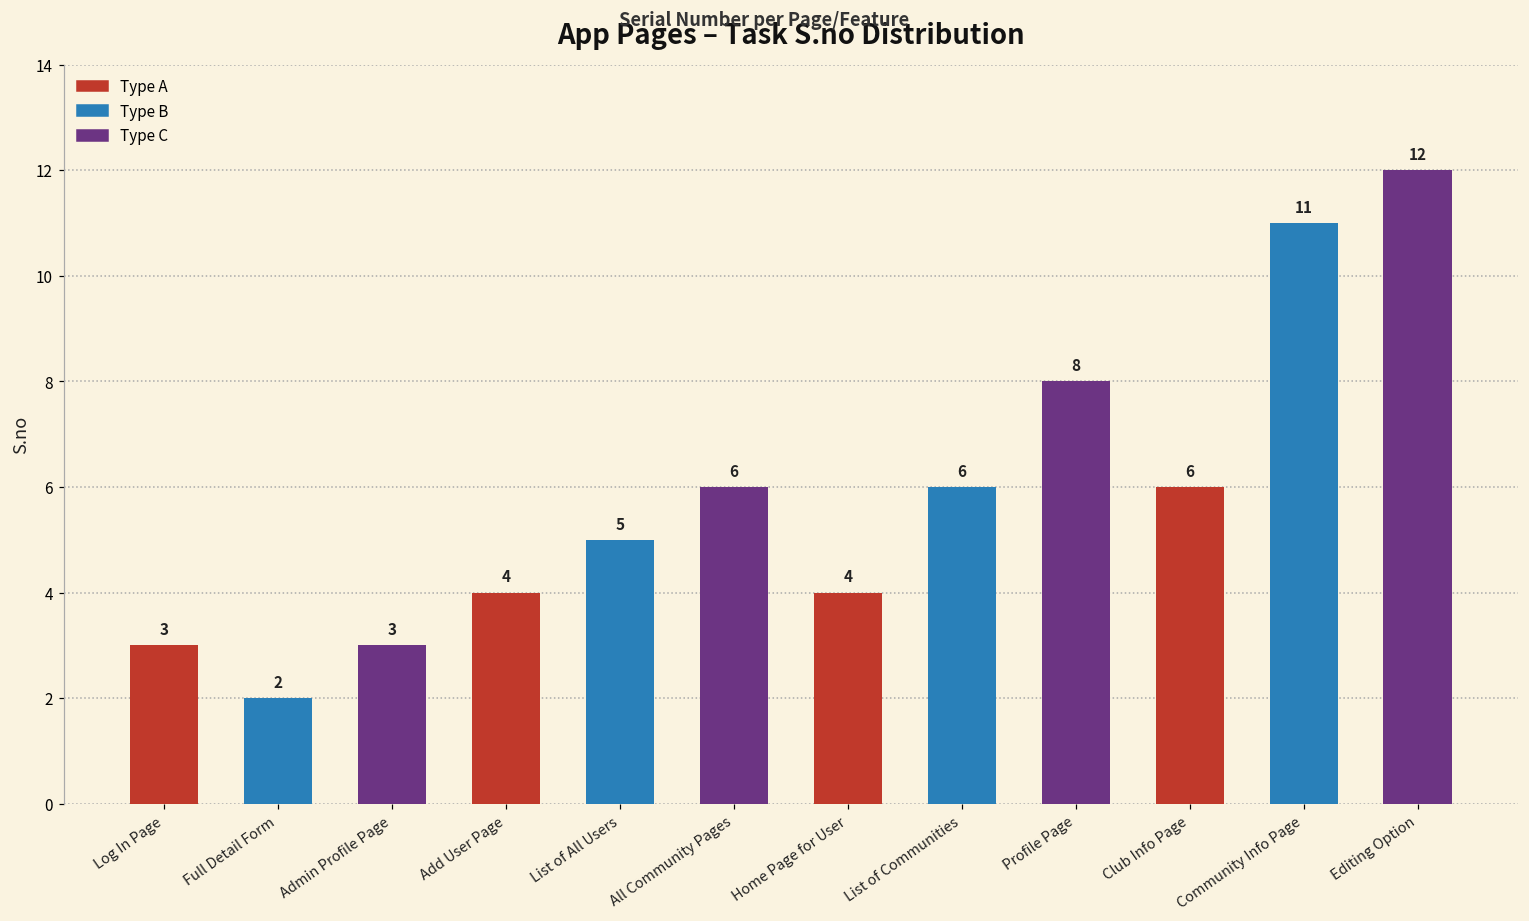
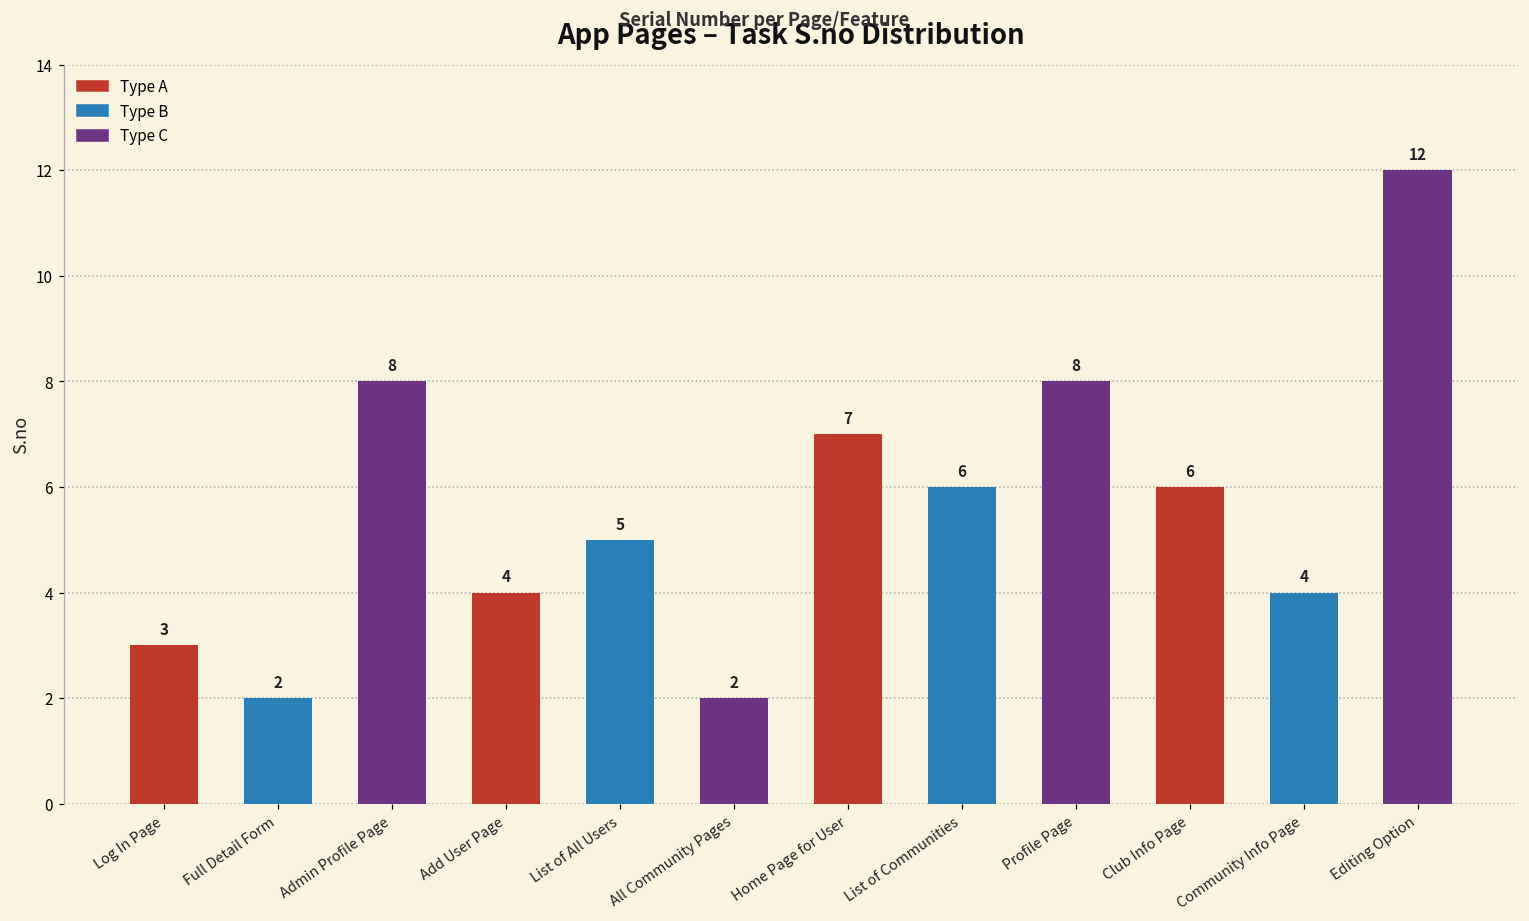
  {
    "Log In Page": 3,
    "Full Detail Form": 2,
-   "Admin Profile Page": 3,
+   "Admin Profile Page": 8,
    "Add User Page": 4,
    "List of All Users": 5,
-   "All Community Pages": 6,
-   "Home Page for User": 4,
+   "All Community Pages": 2,
+   "Home Page for User": 7,
    "List of Communities": 6,
    "Profile Page": 8,
    "Club Info Page": 6,
-   "Community Info Page": 11,
+   "Community Info Page": 4,
    "Editing Option": 12
  }
